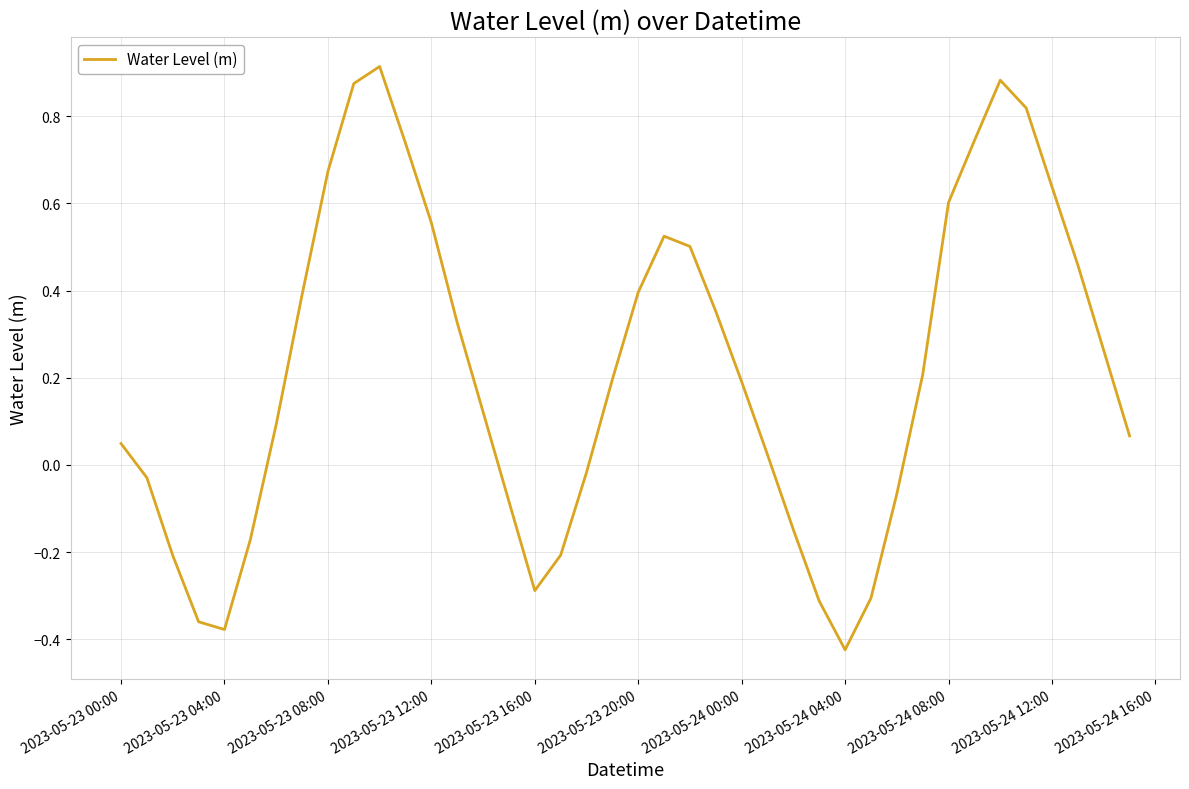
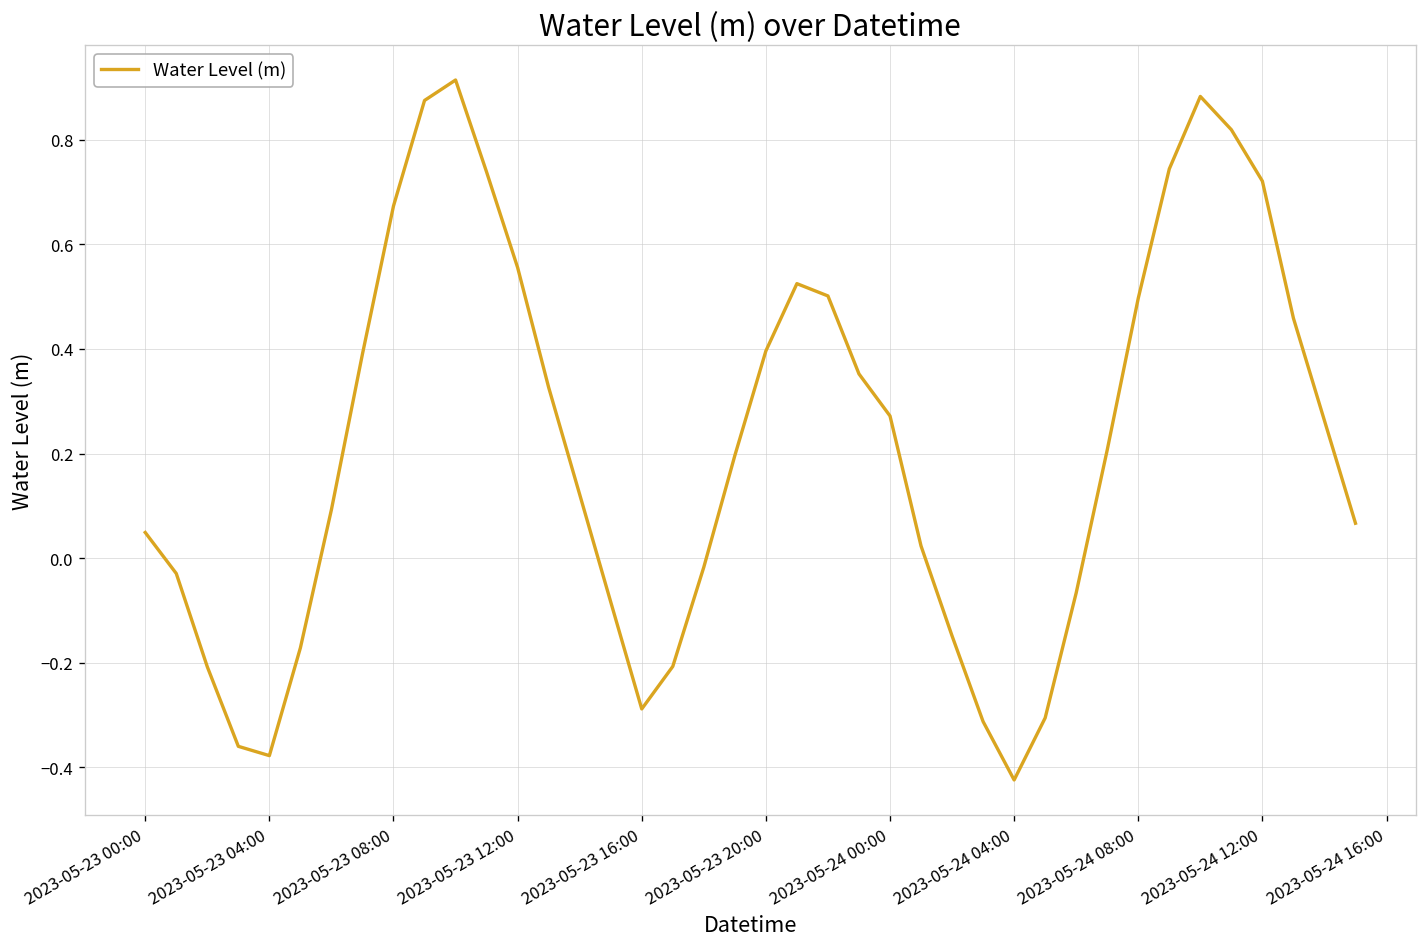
  {
    "2023-05-23 00:00": 0.05,
    "2023-05-23 04:00": -0.38,
    "2023-05-23 08:00": 0.67,
    "2023-05-23 12:00": 0.56,
    "2023-05-23 16:00": -0.29,
    "2023-05-23 20:00": 0.40,
-   "2023-05-24 00:00": 0.19,
+   "2023-05-24 00:00": 0.27,
    "2023-05-24 04:00": -0.42,
-   "2023-05-24 08:00": 0.60,
-   "2023-05-24 12:00": 0.64
+   "2023-05-24 08:00": 0.50,
+   "2023-05-24 12:00": 0.72
  }
